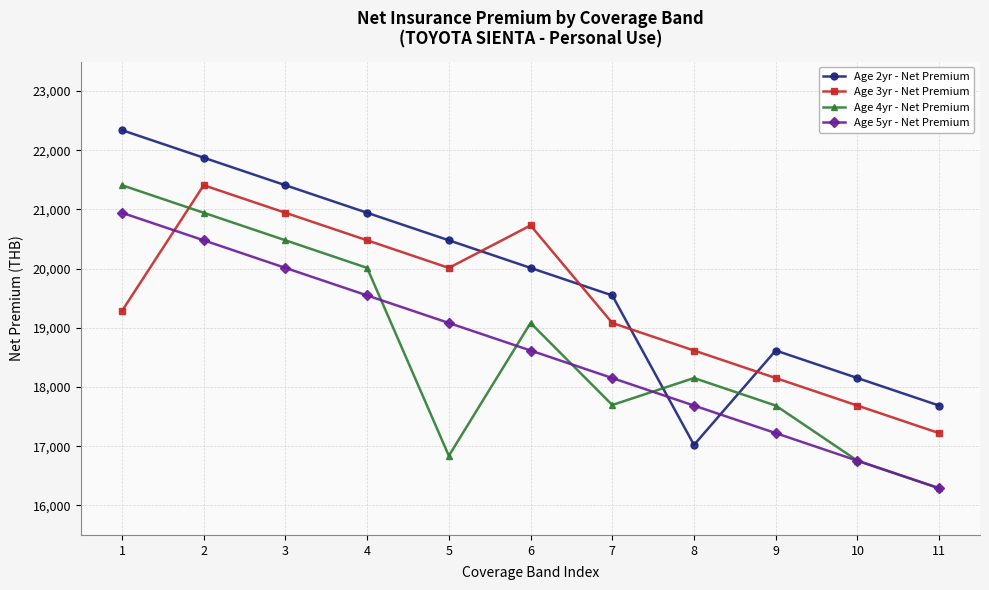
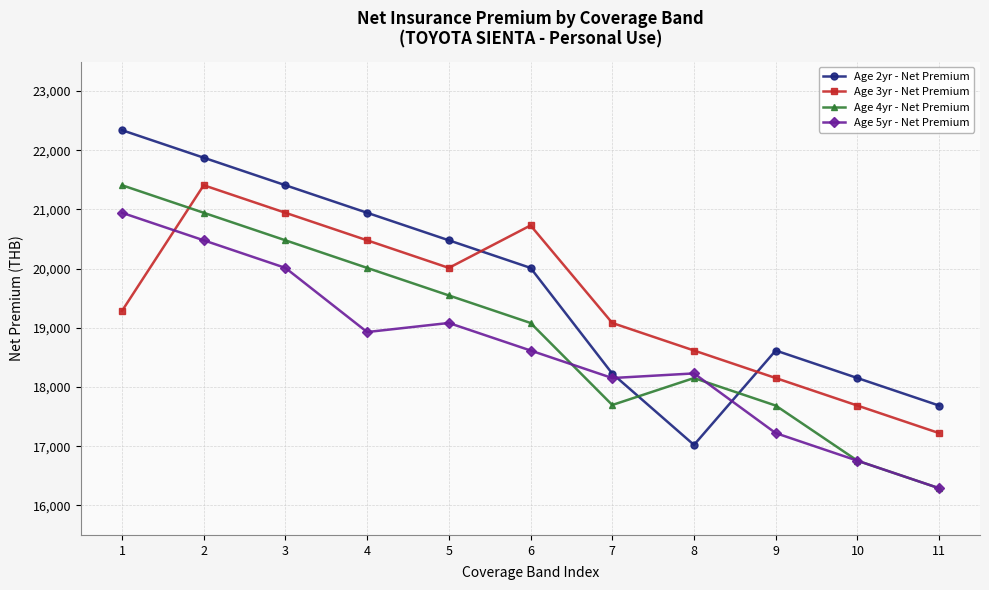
  {
    "Age 2yr - Net Premium": {
      "1": "22,300",
      "2": "21,900",
      "3": "21,400",
      "4": "20,900",
      "5": "20,500",
      "6": "20,000",
-     "7": "19,500",
+     "7": "18,200",
      "8": "17,000",
      "9": "18,600",
      "10": "18,200",
      "11": "17,700"
    },
    "Age 3yr - Net Premium": {
      "1": "19,300",
      "2": "21,400",
      "3": "20,900",
      "4": "20,500",
      "5": "20,000",
      "6": "20,700",
      "7": "19,100",
      "8": "18,600",
      "9": "18,200",
      "10": "17,700",
      "11": "17,200"
    },
    "Age 4yr - Net Premium": {
      "1": "21,400",
      "2": "20,900",
      "3": "20,500",
      "4": "20,000",
-     "5": "16,800",
+     "5": "19,500",
      "6": "19,100",
      "7": "17,700",
      "8": "18,200",
      "9": "17,700"
    },
    "Age 5yr - Net Premium": {
      "1": "20,900",
      "2": "20,500",
      "3": "20,000",
-     "4": "19,500",
+     "4": "18,900",
      "5": "19,100",
      "6": "18,600",
      "7": "18,200",
-     "8": "17,700",
+     "8": "18,200",
      "9": "17,200"
    }
  }
